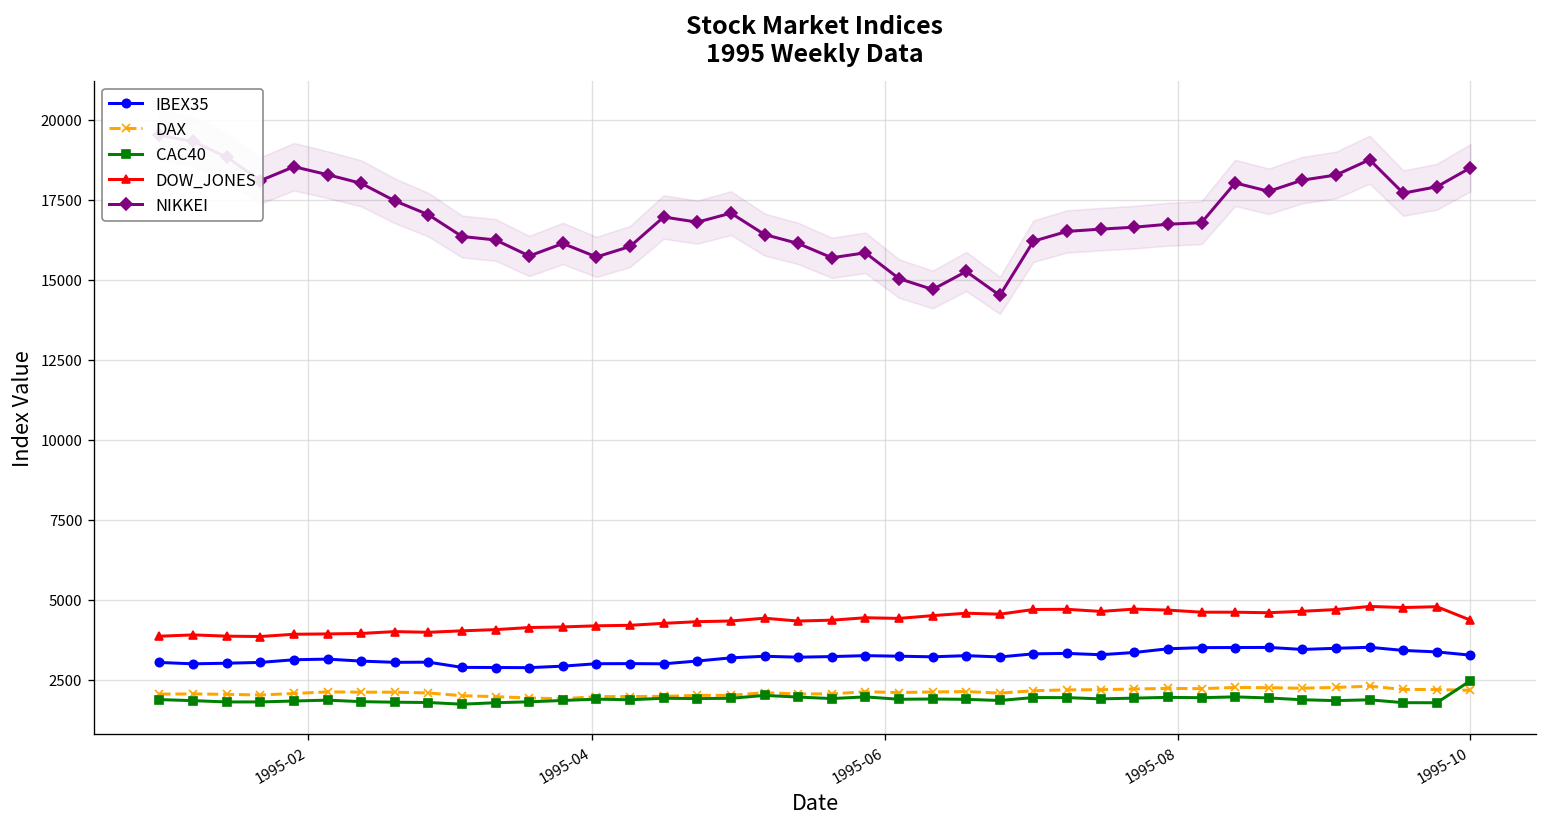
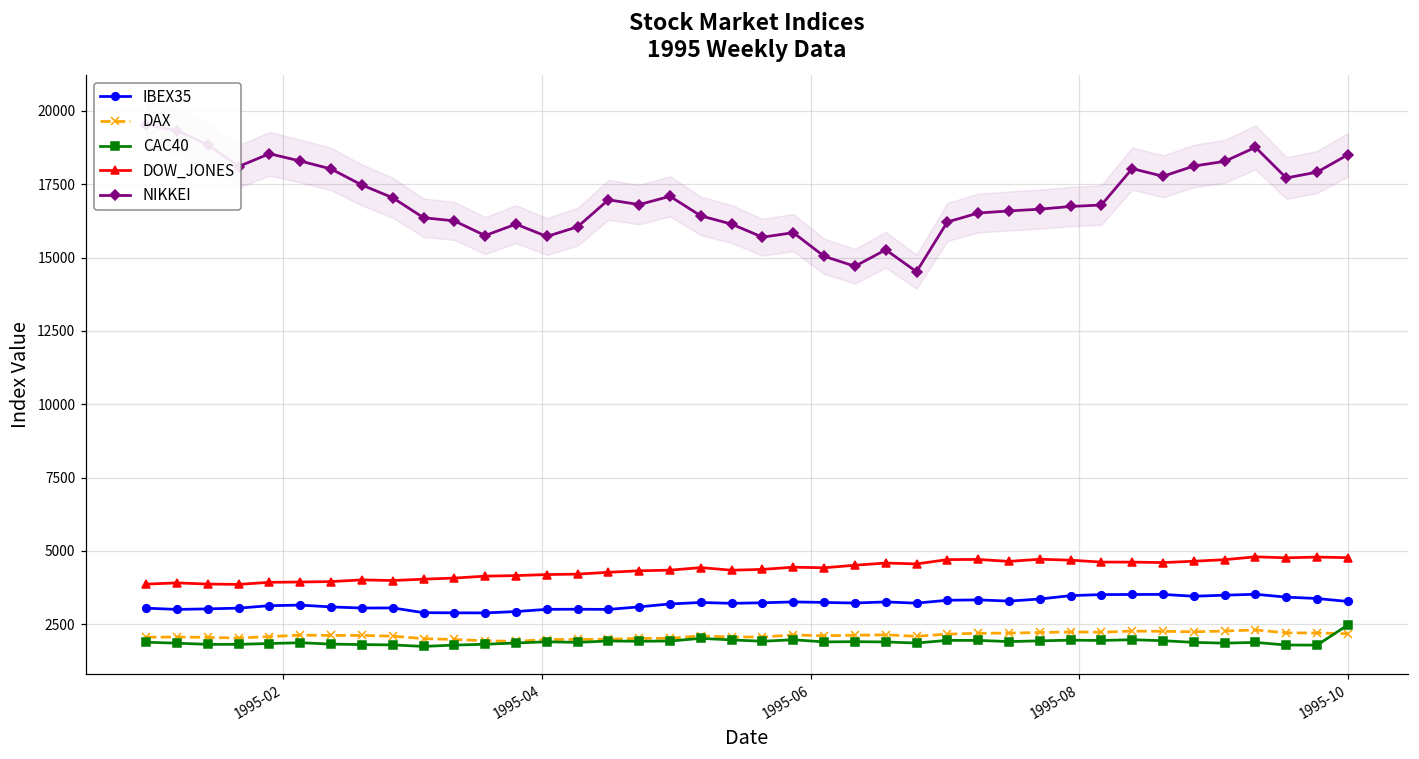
  {
    "IBEX35": {
      "1995-10": 3300
    },
    "DAX": {
      "1995-10": 2200
    },
    "CAC40": {
      "1995-10": 2500
    },
    "DOW_JONES": {
-     "1995-10": 4400
+     "1995-10": 4800
    }
  }
